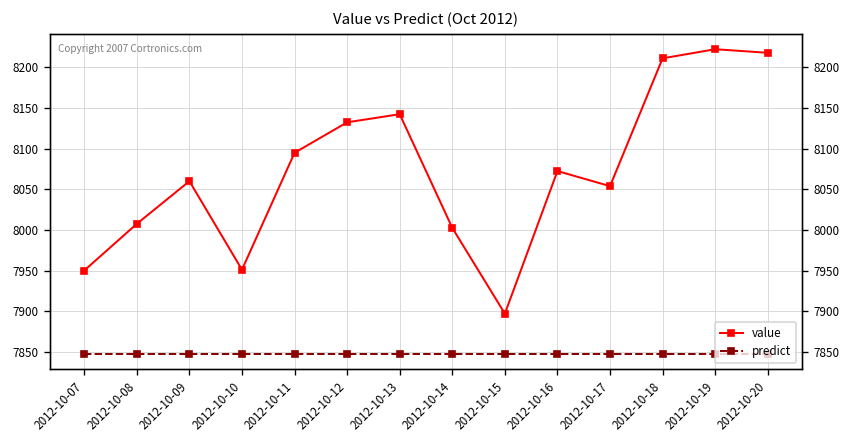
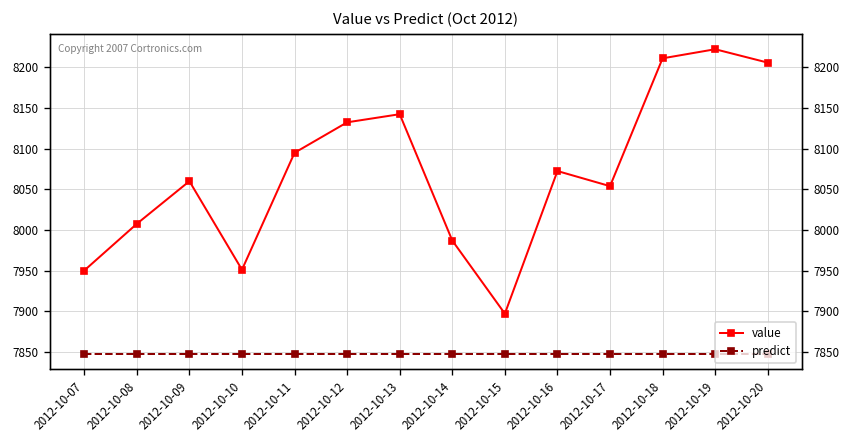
  {
    "value": {
      "2012-10-07": 7950,
      "2012-10-08": 8010,
      "2012-10-09": 8060,
      "2012-10-10": 7950,
      "2012-10-11": 8100,
      "2012-10-12": 8130,
      "2012-10-13": 8140,
-     "2012-10-14": 8000,
+     "2012-10-14": 7990,
      "2012-10-15": 7900,
      "2012-10-16": 8070,
      "2012-10-17": 8050,
      "2012-10-18": 8210,
      "2012-10-19": 8220,
-     "2012-10-20": 8220
+     "2012-10-20": 8210
    },
    "predict": {
      "2012-10-07": 7850,
      "2012-10-08": 7850,
      "2012-10-09": 7850,
      "2012-10-10": 7850,
      "2012-10-11": 7850,
      "2012-10-12": 7850,
      "2012-10-13": 7850,
      "2012-10-14": 7850,
      "2012-10-15": 7850,
      "2012-10-16": 7850,
      "2012-10-17": 7850,
      "2012-10-18": 7850
    }
  }
